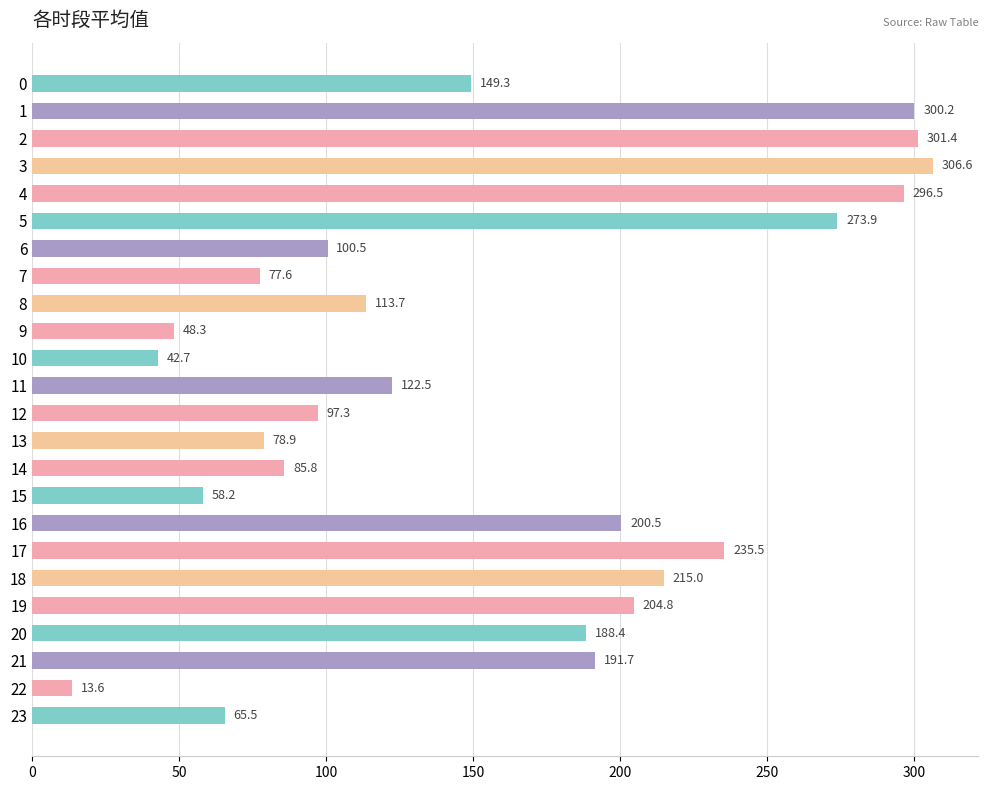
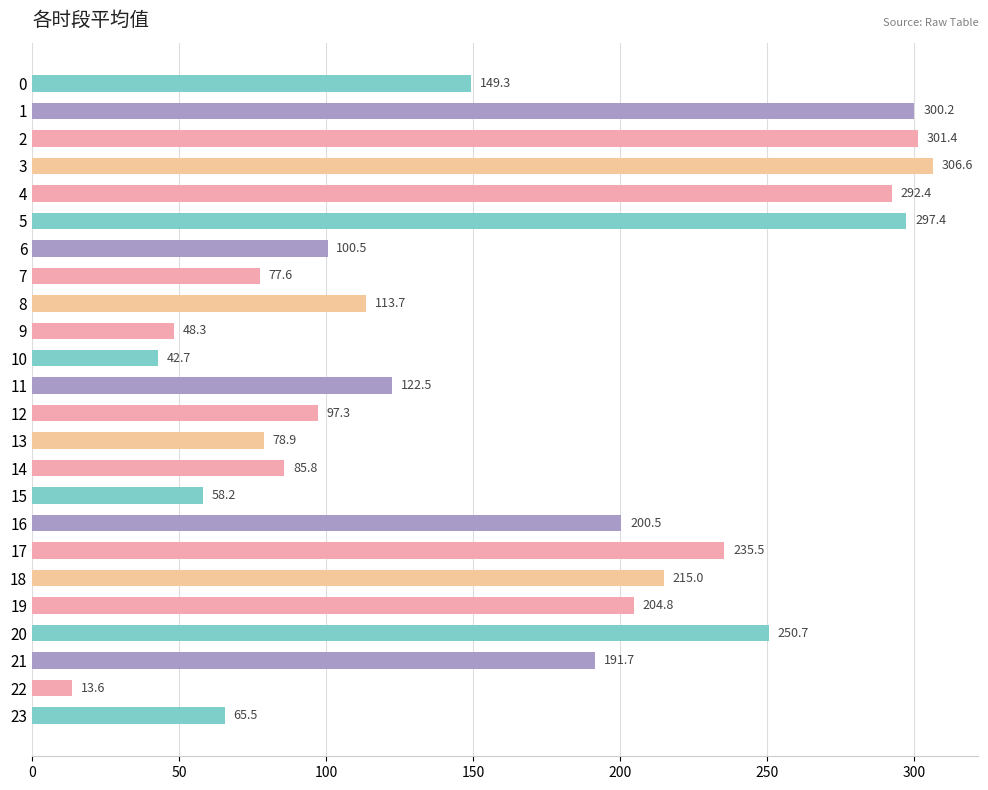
  {
    "0": 149.3,
    "1": 300.2,
    "2": 301.4,
    "3": 306.6,
-   "4": 296.5,
-   "5": 273.9,
+   "4": 292.4,
+   "5": 297.4,
    "6": 100.5,
    "7": 77.6,
    "8": 113.7,
    "9": 48.3,
    "10": 42.7,
    "11": 122.5,
    "12": 97.3,
    "13": 78.9,
    "14": 85.8,
    "15": 58.2,
    "16": 200.5,
    "17": 235.5,
    "18": 215.0,
    "19": 204.8,
-   "20": 188.4,
+   "20": 250.7,
    "21": 191.7,
    "22": 13.6,
    "23": 65.5
  }
